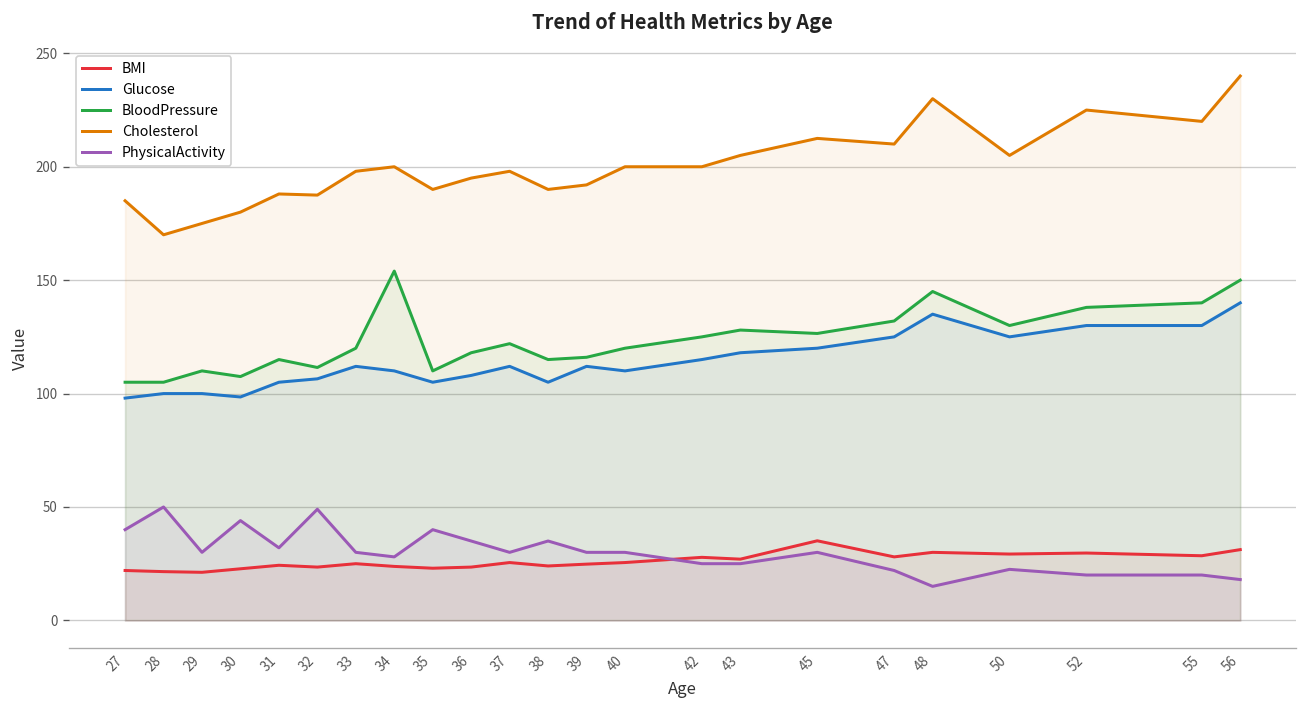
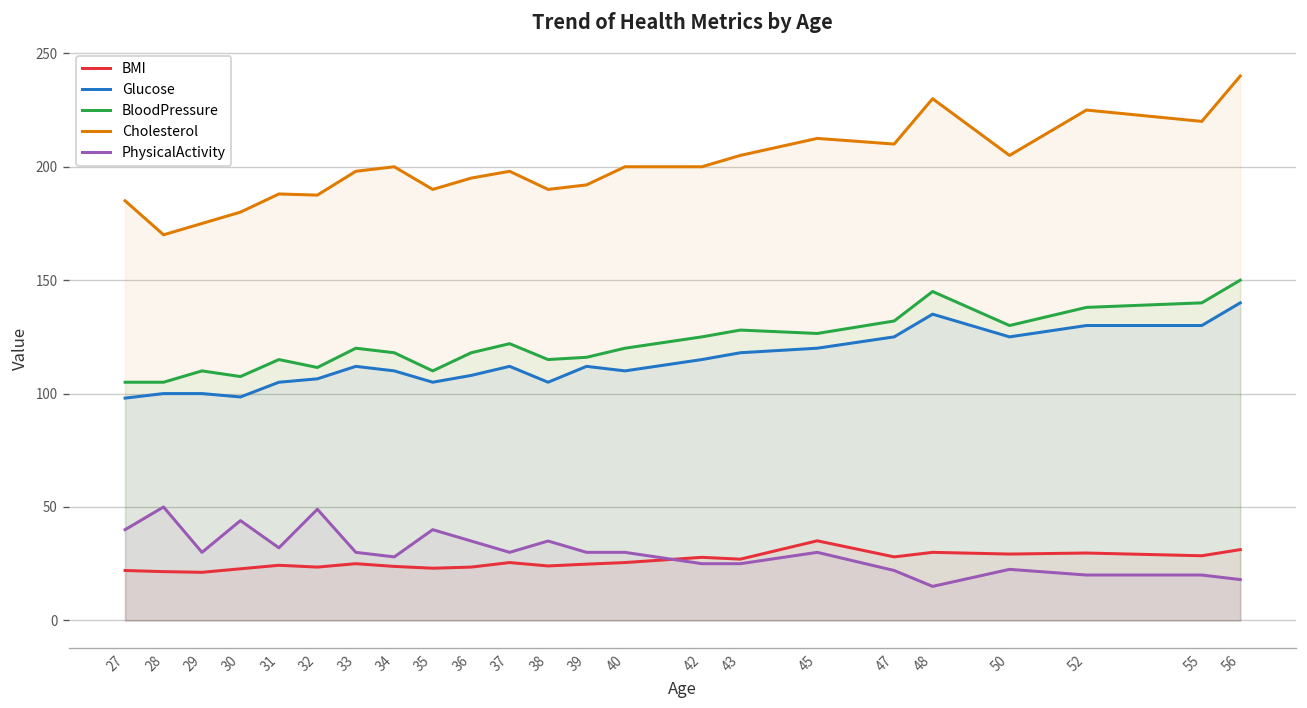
  {
    "BMI": {
      "27": 22,
      "28": 22,
      "29": 21,
      "30": 23,
      "31": 24,
      "32": 24,
      "33": 25,
      "34": 24,
      "35": 23,
      "36": 24,
      "37": 26,
      "38": 24,
      "39": 25,
      "40": 26,
      "42": 28,
      "43": 27,
      "45": 35,
      "47": 28,
      "48": 30,
      "50": 29,
      "52": 30,
      "55": 29,
      "56": 31
    },
    "Glucose": {
      "27": 98,
      "28": 100,
      "29": 100,
      "30": 99,
      "31": 105,
      "32": 107,
      "33": 112,
      "34": 110,
      "35": 105,
      "36": 108,
      "37": 112,
      "38": 105,
      "39": 112,
      "40": 110,
      "42": 115,
      "43": 118,
      "45": 120,
      "47": 125,
      "48": 135,
      "50": 125,
      "52": 130,
      "55": 130,
      "56": 140
    },
    "BloodPressure": {
      "27": 105,
      "28": 105,
      "29": 110,
      "30": 108,
      "31": 115,
      "32": 112,
      "33": 120,
-     "34": 154,
+     "34": 118,
      "35": 110,
      "36": 118,
      "37": 122,
      "38": 115,
      "39": 116,
      "40": 120,
      "42": 125,
      "43": 128,
      "45": 127,
      "47": 132,
      "48": 145,
      "50": 130,
      "52": 138,
      "55": 140,
      "56": 150
    },
    "Cholesterol": {
      "27": 185,
      "28": 170,
      "29": 175,
      "30": 180,
      "31": 188,
      "32": 188,
      "33": 198,
      "34": 200,
      "35": 190,
      "36": 195,
      "37": 198,
      "38": 190,
      "39": 192,
      "40": 200,
      "42": 200,
      "43": 205,
      "45": 213,
      "47": 210,
      "48": 230,
      "50": 205,
      "52": 225,
      "55": 220,
      "56": 240
    },
    "PhysicalActivity": {
      "27": 40,
      "28": 50,
      "29": 30,
      "30": 44,
      "31": 32,
      "32": 49,
      "33": 30,
      "34": 28,
      "35": 40,
      "36": 35,
      "37": 30,
      "38": 35,
      "39": 30,
      "40": 30,
      "42": 25,
      "43": 25,
      "45": 30,
      "47": 22,
      "48": 15,
      "50": 23,
      "52": 20,
      "55": 20,
      "56": 18
    }
  }
